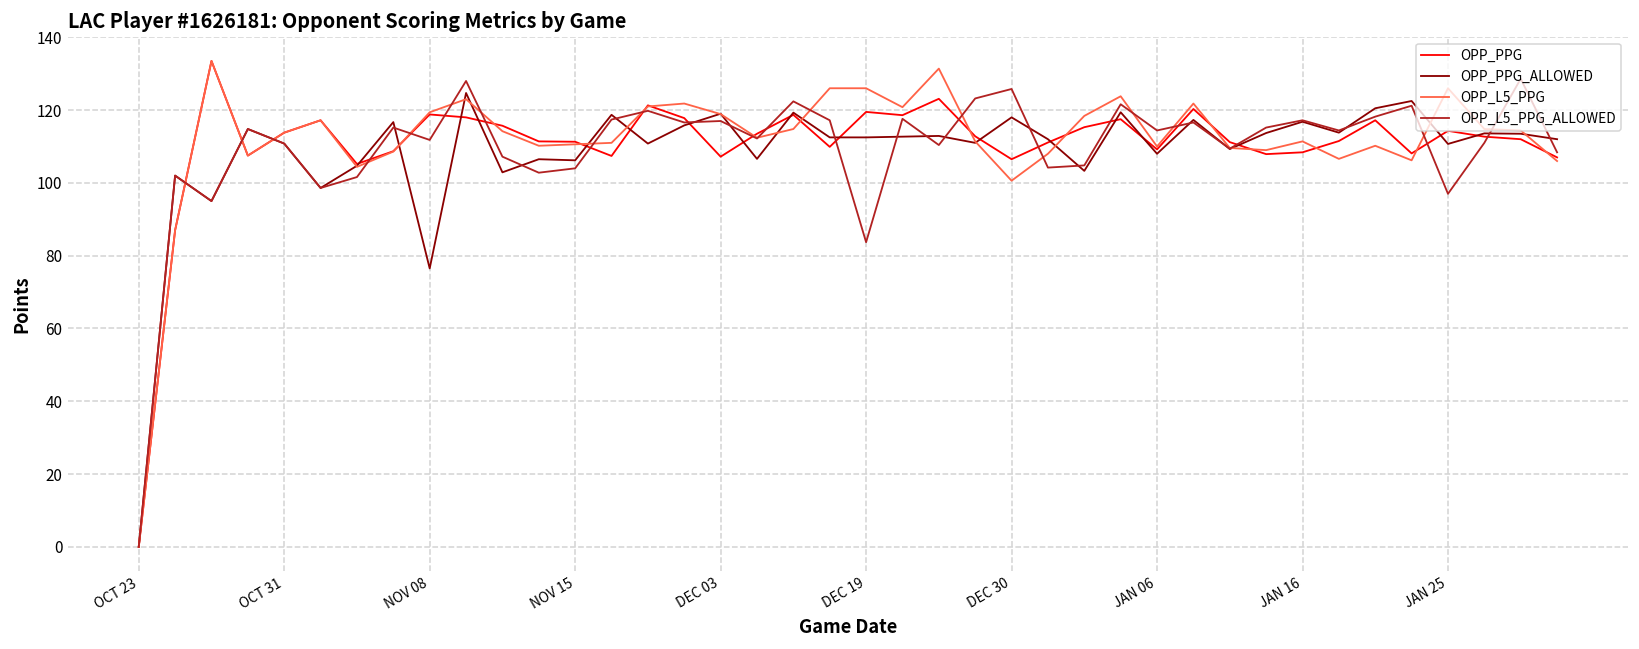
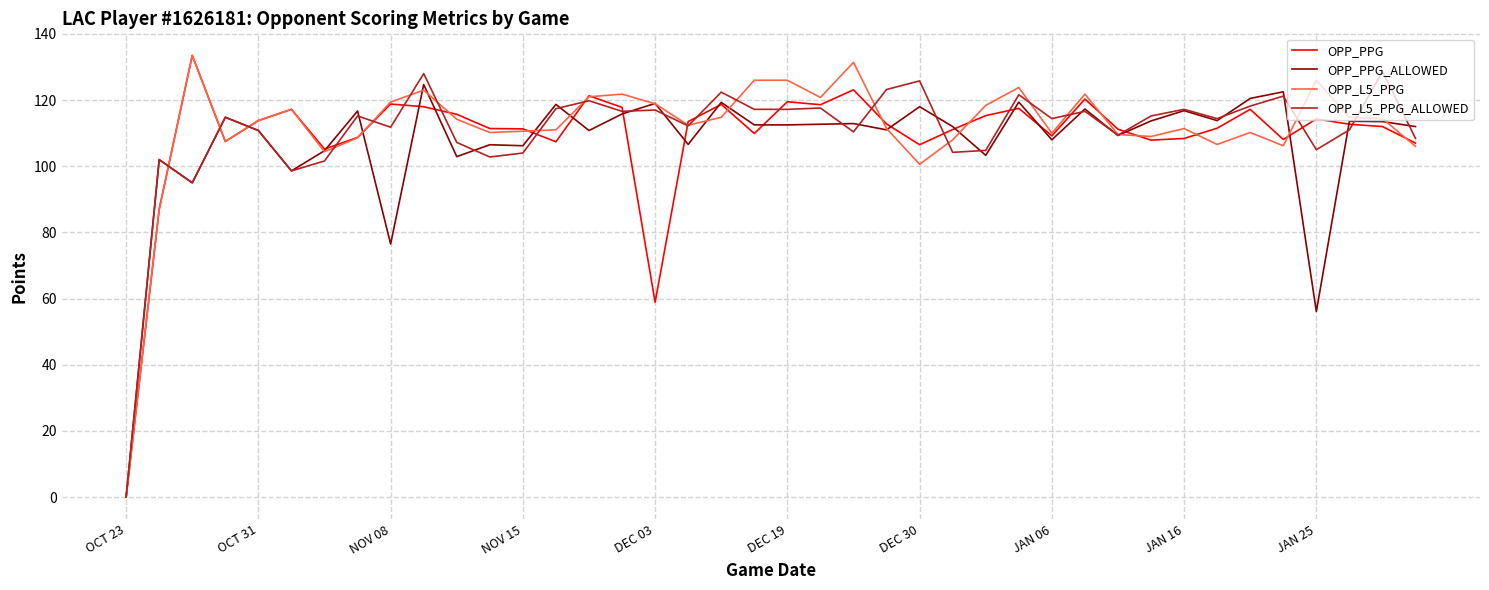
  {
    "OPP_PPG": {
-     "DEC 03": 107,
+     "DEC 03": 59,
      "DEC 19": 120,
      "DEC 30": 107,
      "JAN 06": 109,
      "JAN 16": 108
    },
    "OPP_PPG_ALLOWED": {
      "NOV 08": 77,
      "NOV 15": 106,
      "DEC 19": 113,
      "DEC 30": 118,
      "JAN 06": 108,
-     "JAN 25": 111
+     "JAN 25": 56
    },
    "OPP_L5_PPG": {
      "DEC 19": 126,
      "DEC 30": 101,
      "JAN 06": 110,
      "JAN 16": 111
    },
    "OPP_L5_PPG_ALLOWED": {
      "NOV 08": 112,
      "NOV 15": 104,
      "DEC 03": 117,
-     "DEC 19": 84,
+     "DEC 19": 117,
      "DEC 30": 126,
      "JAN 06": 114,
-     "JAN 25": 97
+     "JAN 25": 105
    }
  }
